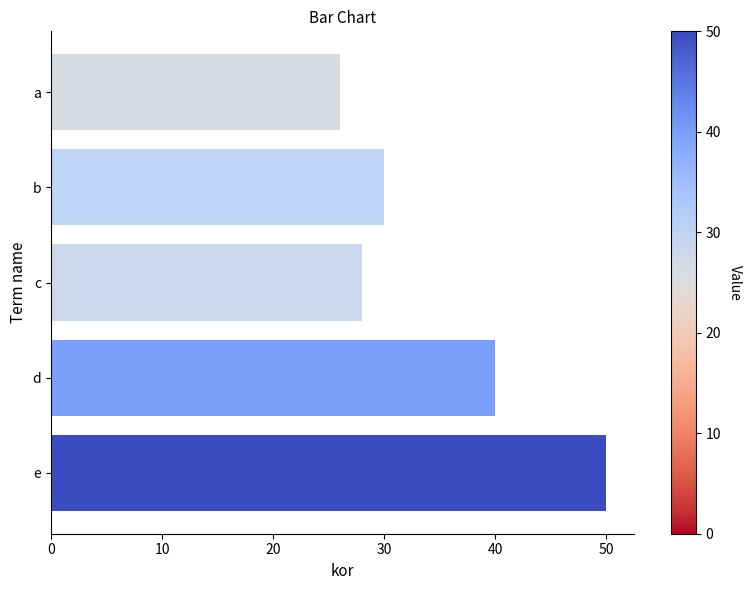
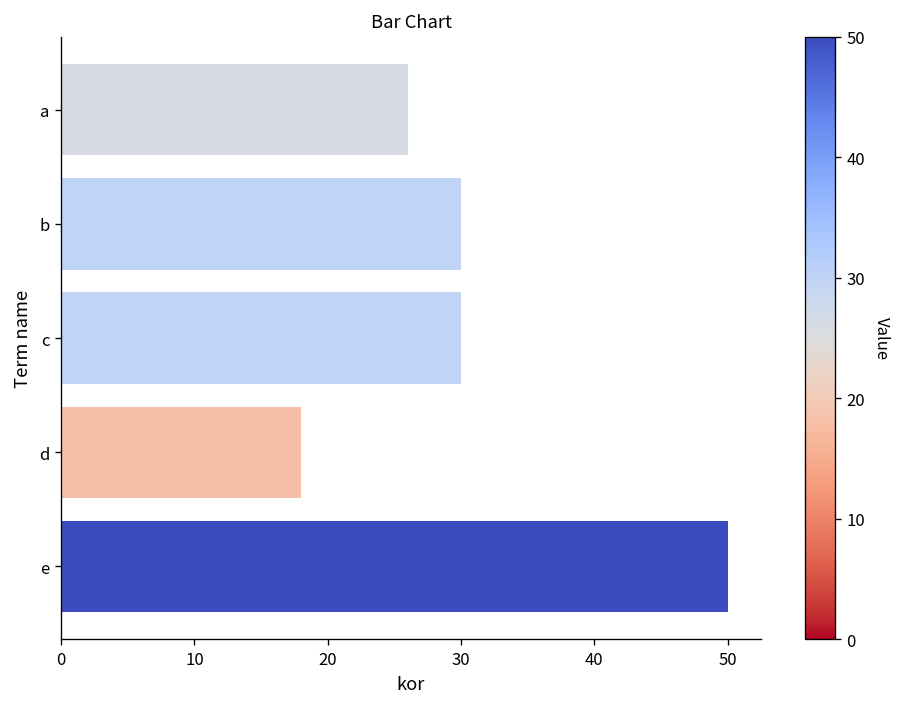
  {
    "a": 26,
    "b": 30,
-   "c": 28,
-   "d": 40,
+   "c": 30,
+   "d": 18,
    "e": 50
  }
